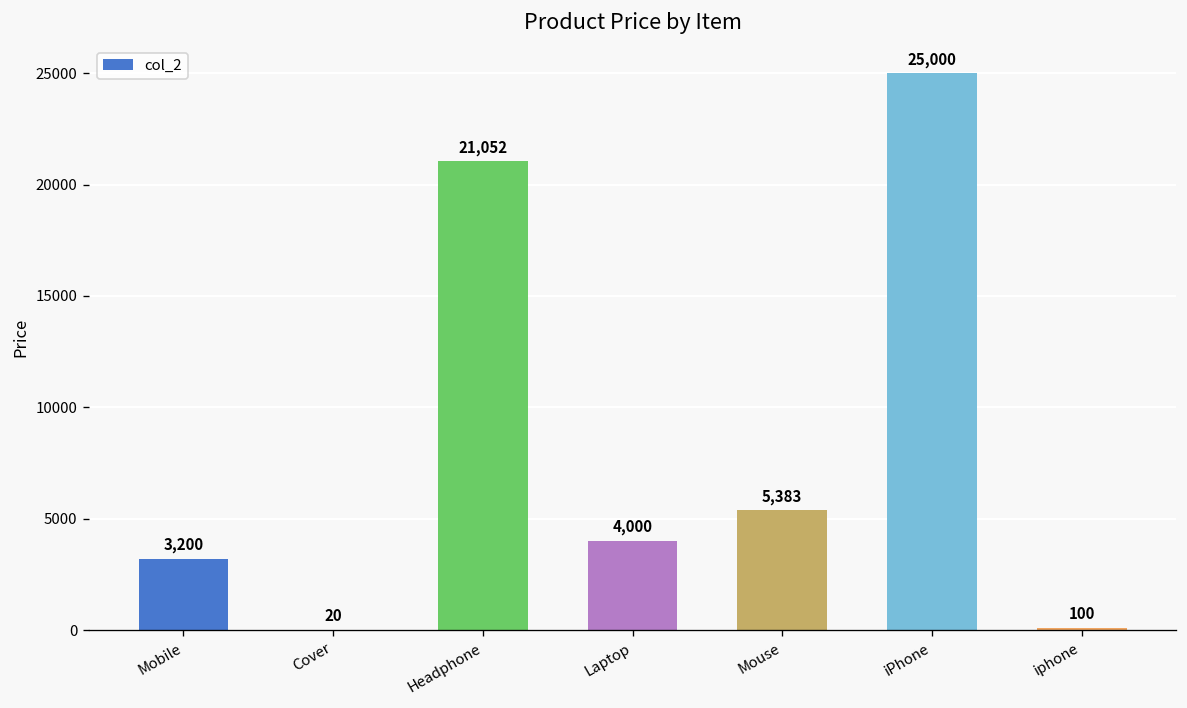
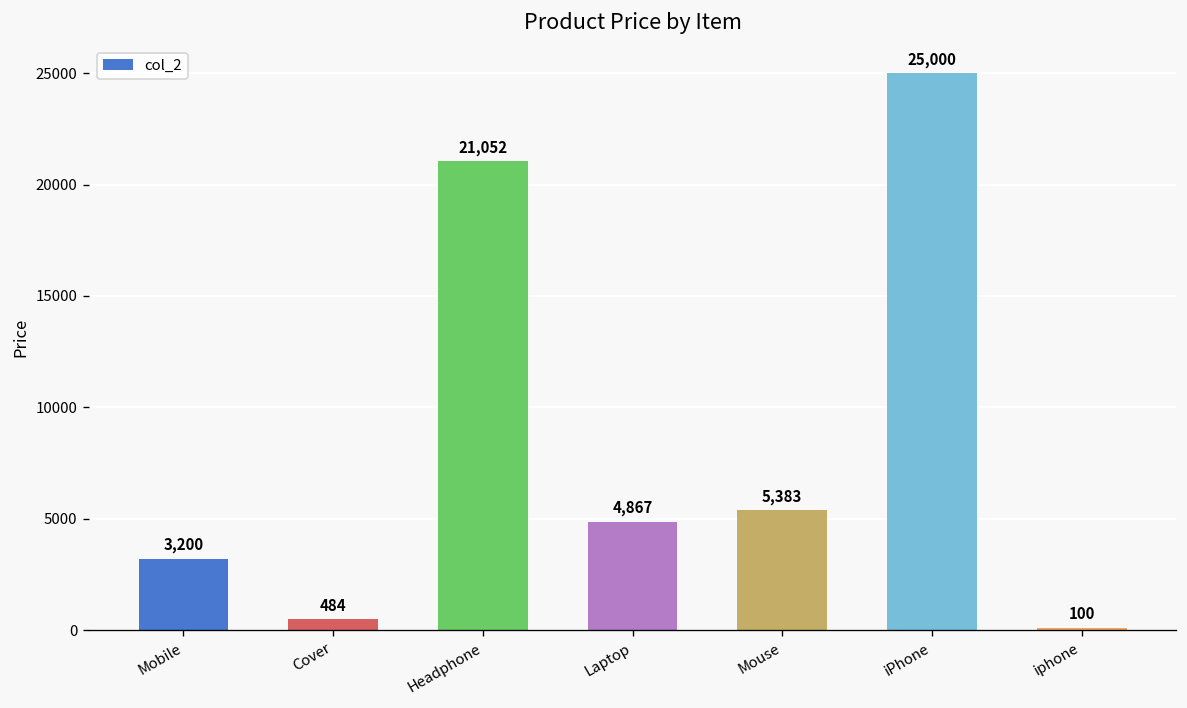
  {
    "Mobile": "3,200",
-   "Cover": "20",
+   "Cover": "484",
    "Headphone": "21,052",
-   "Laptop": "4,000",
+   "Laptop": "4,867",
    "Mouse": "5,383",
    "iPhone": "25,000",
    "iphone": "100"
  }
